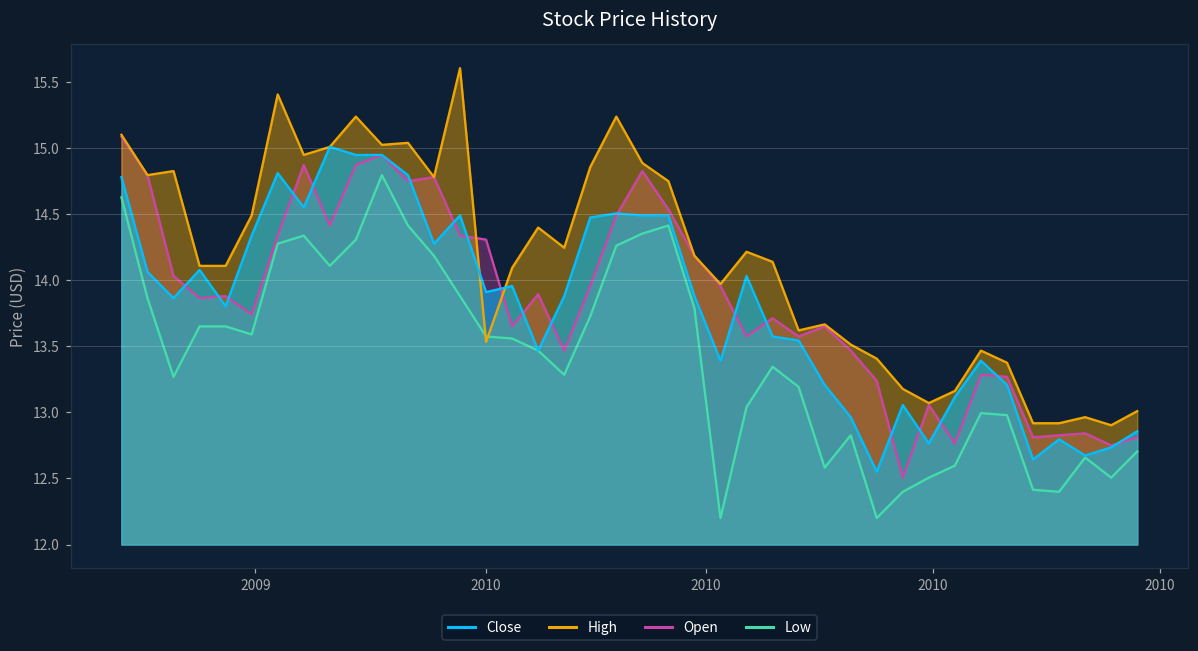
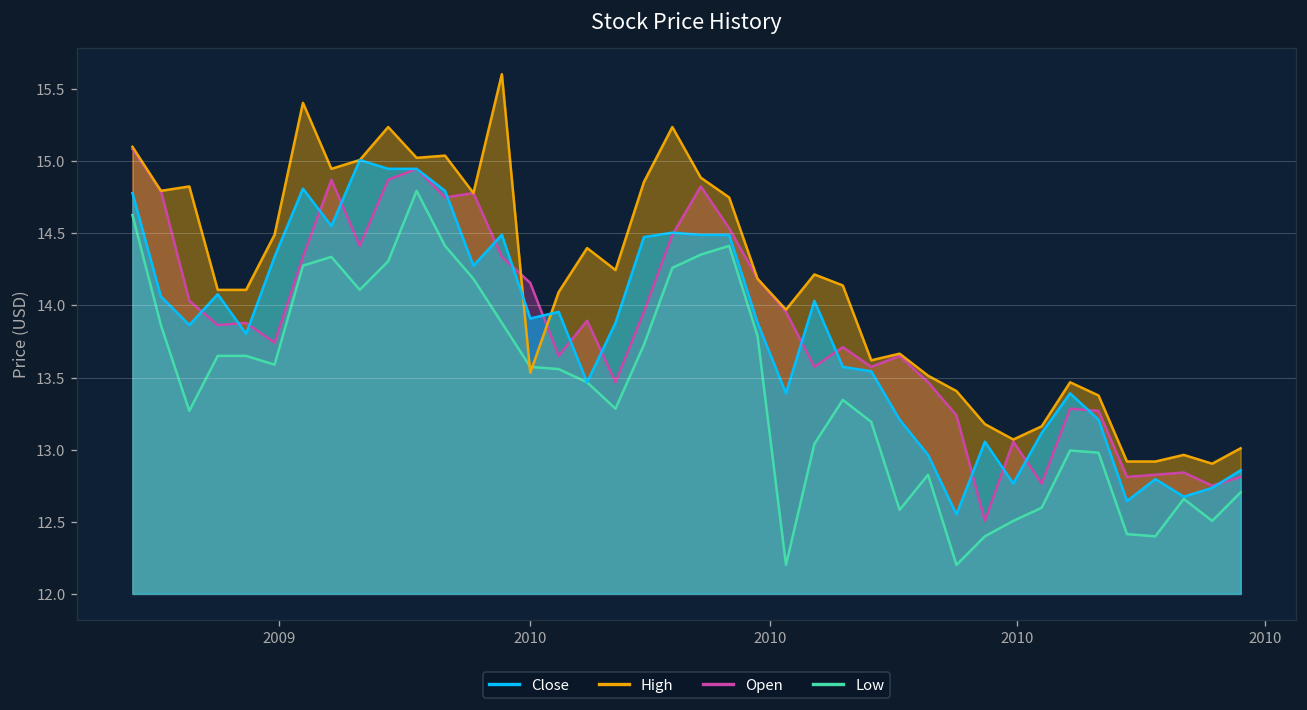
  {
    "Low": {
      "2010": 13.57
    },
    "Open": {
-     "2010": 14.31
+     "2010": 14.16
    },
    "High": {
      "2010": 13.53
    },
    "Close": {
      "2010": 13.91
    }
  }
